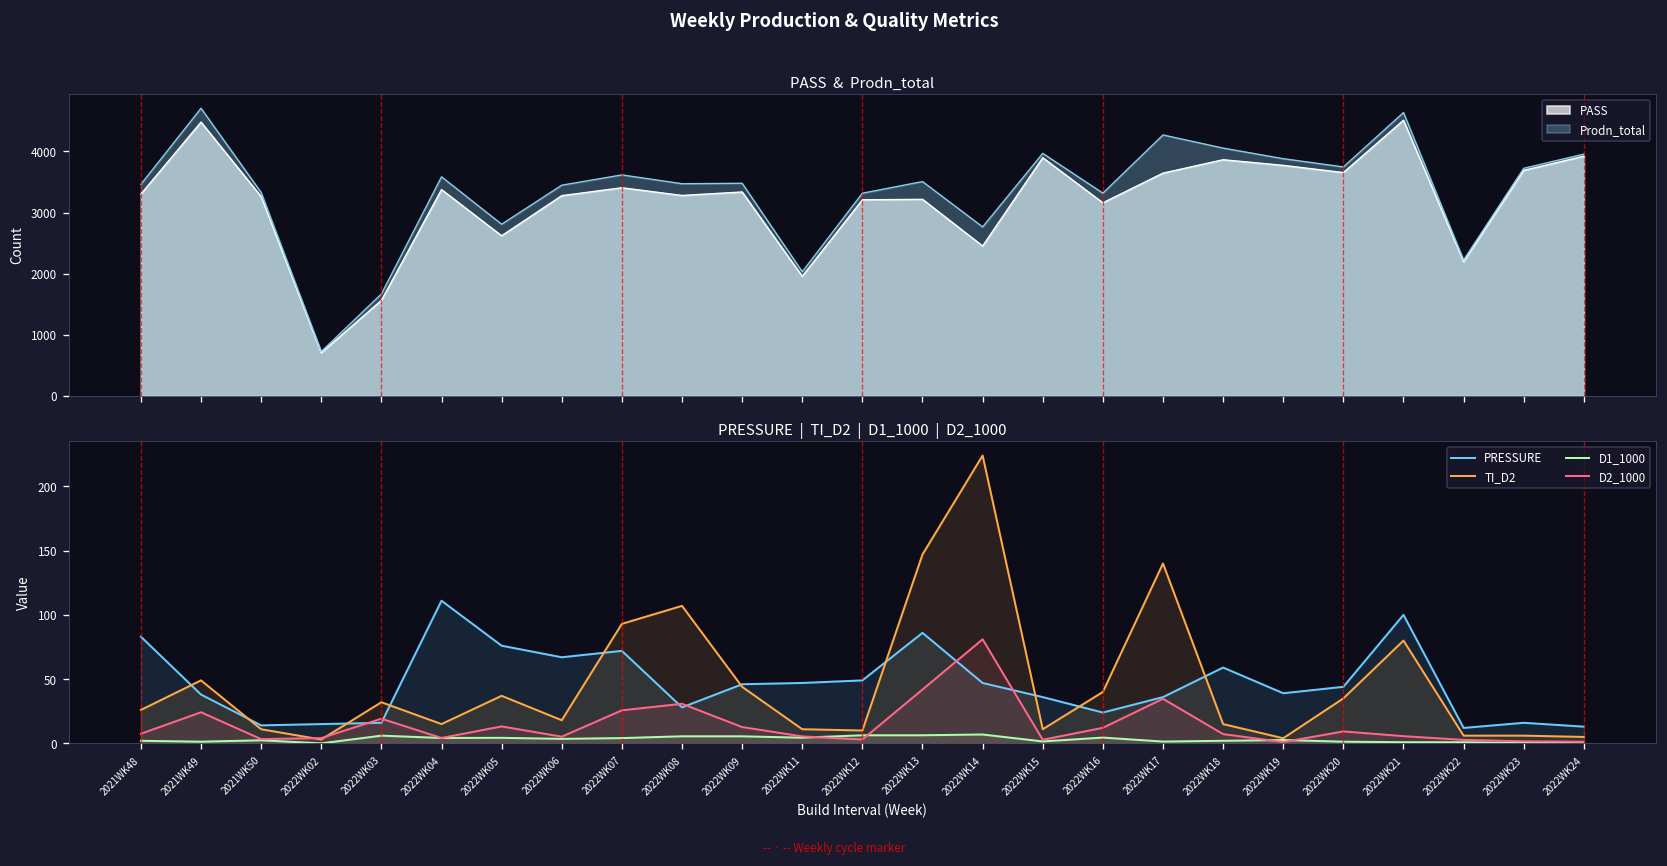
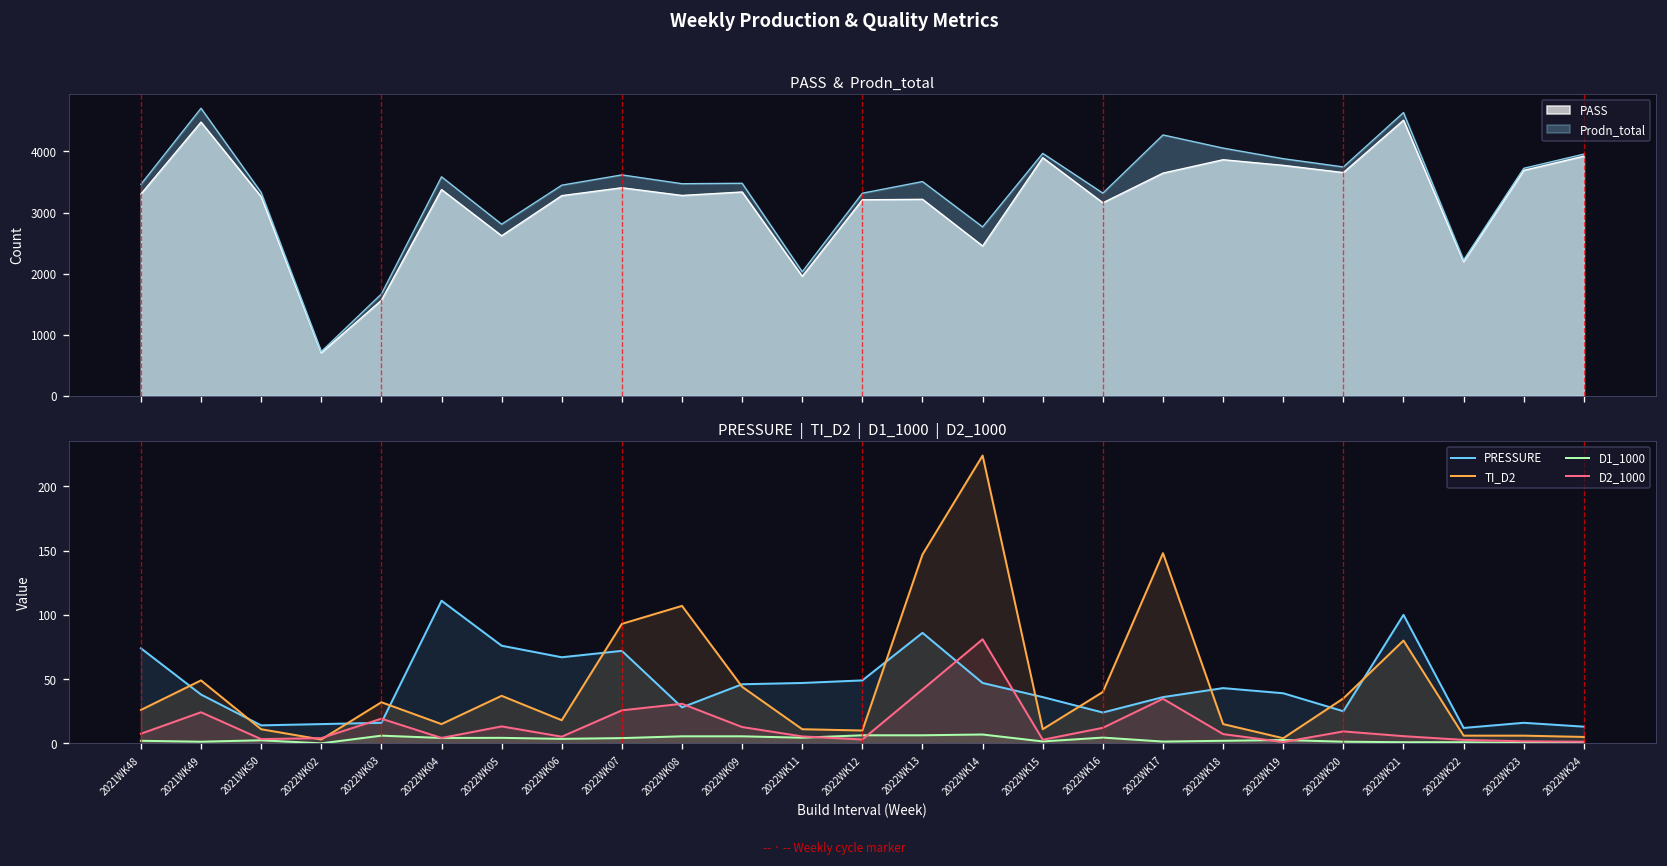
  {
    "PRESSURE | TI_D2 | D1_1000 | D2_1000": {
      "PRESSURE": {
-       "2021WK48": 83,
+       "2021WK48": 74,
        "2021WK49": 38,
        "2021WK50": 14,
        "2022WK02": 15,
        "2022WK03": 16,
        "2022WK04": 111,
        "2022WK05": 76,
        "2022WK06": 67,
        "2022WK07": 72,
        "2022WK08": 28,
        "2022WK11": 47,
        "2022WK12": 49,
        "2022WK13": 86,
        "2022WK14": 47,
        "2022WK15": 36,
        "2022WK16": 24,
-       "2022WK18": 59,
+       "2022WK18": 43,
        "2022WK19": 39,
-       "2022WK20": 44,
+       "2022WK20": 25,
        "2022WK21": 100,
        "2022WK22": 12,
        "2022WK23": 16,
        "2022WK24": 13
      },
      "TI_D2": {
        "2021WK48": 26,
        "2021WK49": 49,
        "2021WK50": 11,
        "2022WK03": 32,
        "2022WK04": 15,
        "2022WK05": 37,
        "2022WK06": 18,
        "2022WK07": 93,
        "2022WK08": 107,
        "2022WK11": 11,
        "2022WK12": 10,
        "2022WK13": 147,
        "2022WK14": 224,
        "2022WK15": 11,
        "2022WK16": 40,
-       "2022WK17": 140,
+       "2022WK17": 148,
        "2022WK18": 15,
        "2022WK20": 35,
        "2022WK21": 80,
        "2022WK22": 6,
        "2022WK23": 6,
        "2022WK24": 5
      },
      "D1_1000": {
        "2021WK48": 2,
        "2021WK49": 1,
        "2022WK02": 0,
        "2022WK03": 6,
        "2022WK05": 4,
        "2022WK07": 4,
        "2022WK08": 6,
        "2022WK09": 6,
        "2022WK12": 6,
        "2022WK13": 6,
        "2022WK14": 7,
        "2022WK16": 5,
        "2022WK17": 1,
        "2022WK18": 2,
        "2022WK20": 1,
        "2022WK21": 1
      },
      "D2_1000": {
        "2021WK48": 8,
        "2021WK49": 24,
        "2022WK03": 19,
        "2022WK05": 13,
        "2022WK07": 26,
        "2022WK08": 31,
        "2022WK09": 13,
        "2022WK12": 3,
        "2022WK13": 42,
        "2022WK14": 81,
        "2022WK16": 12,
        "2022WK18": 7,
        "2022WK20": 9,
        "2022WK21": 6
      }
    }
  }
